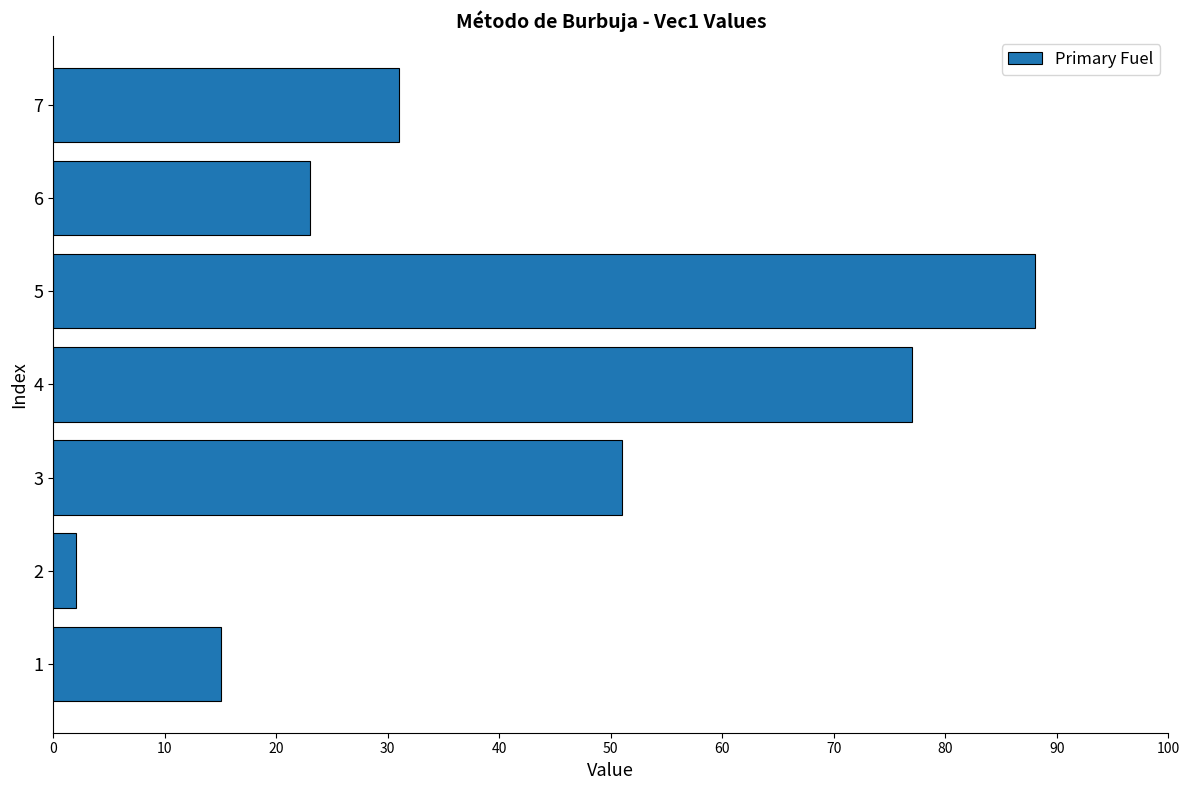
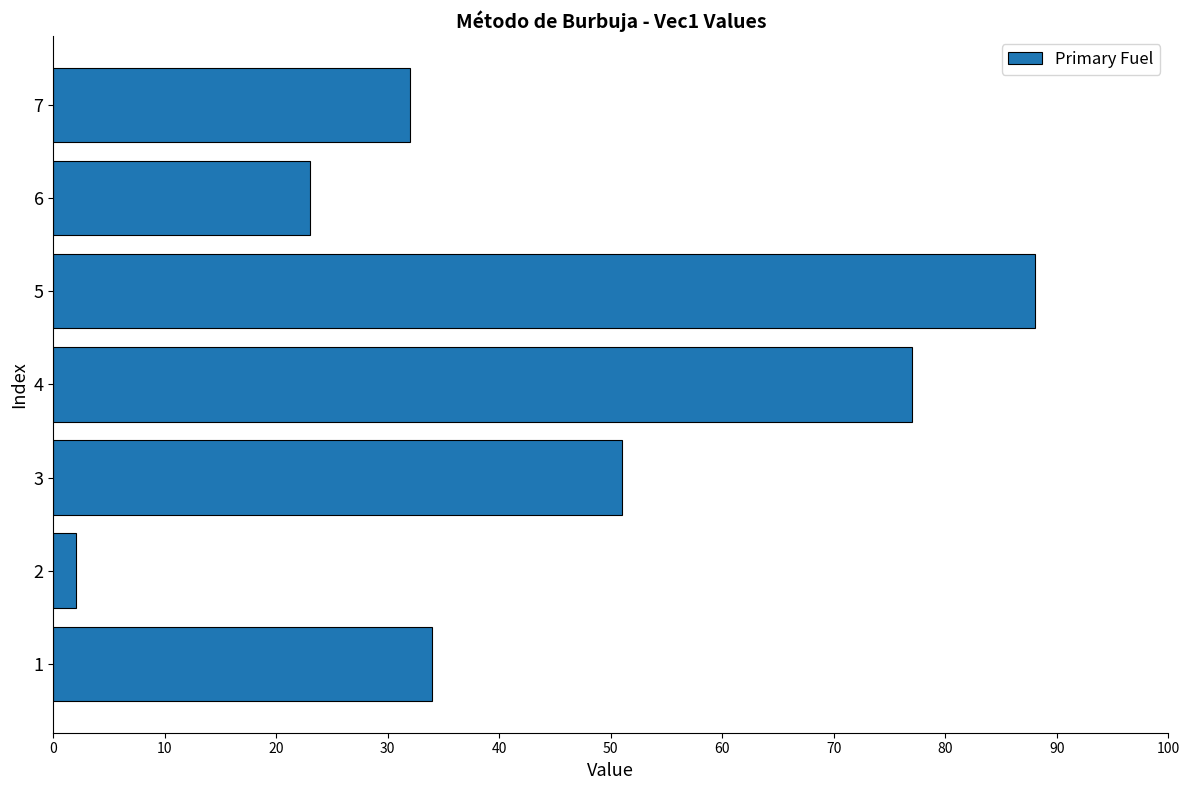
  {
-   "7": 31,
+   "7": 32,
    "6": 23,
    "5": 88,
    "4": 77,
    "3": 51,
    "2": 2,
-   "1": 15
+   "1": 34
  }
